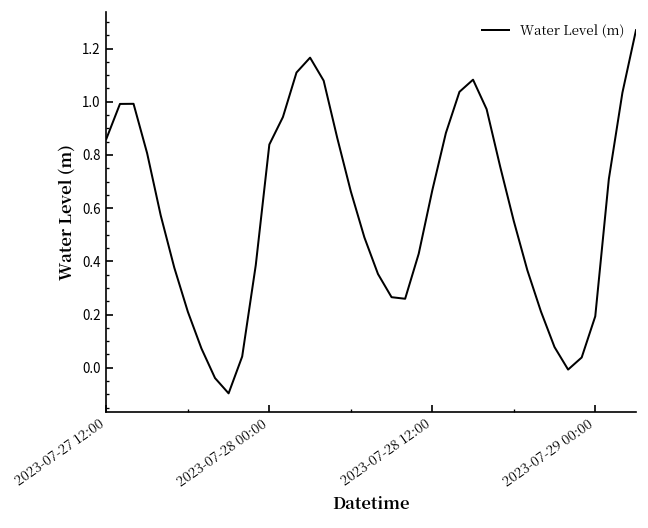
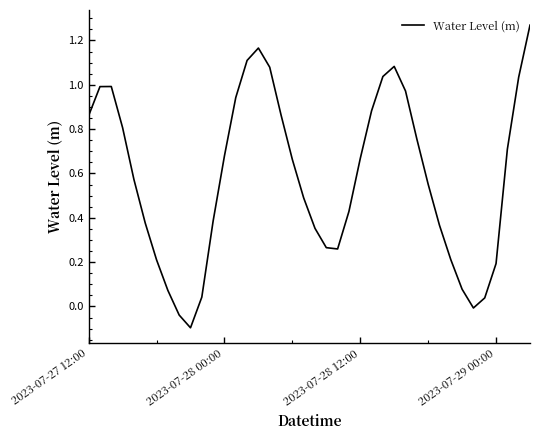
  {
    "2023-07-27 12:00": 0.86,
-   "2023-07-28 00:00": 0.84,
+   "2023-07-28 00:00": 0.68,
    "2023-07-28 12:00": 0.67,
    "2023-07-29 00:00": 0.19
  }
